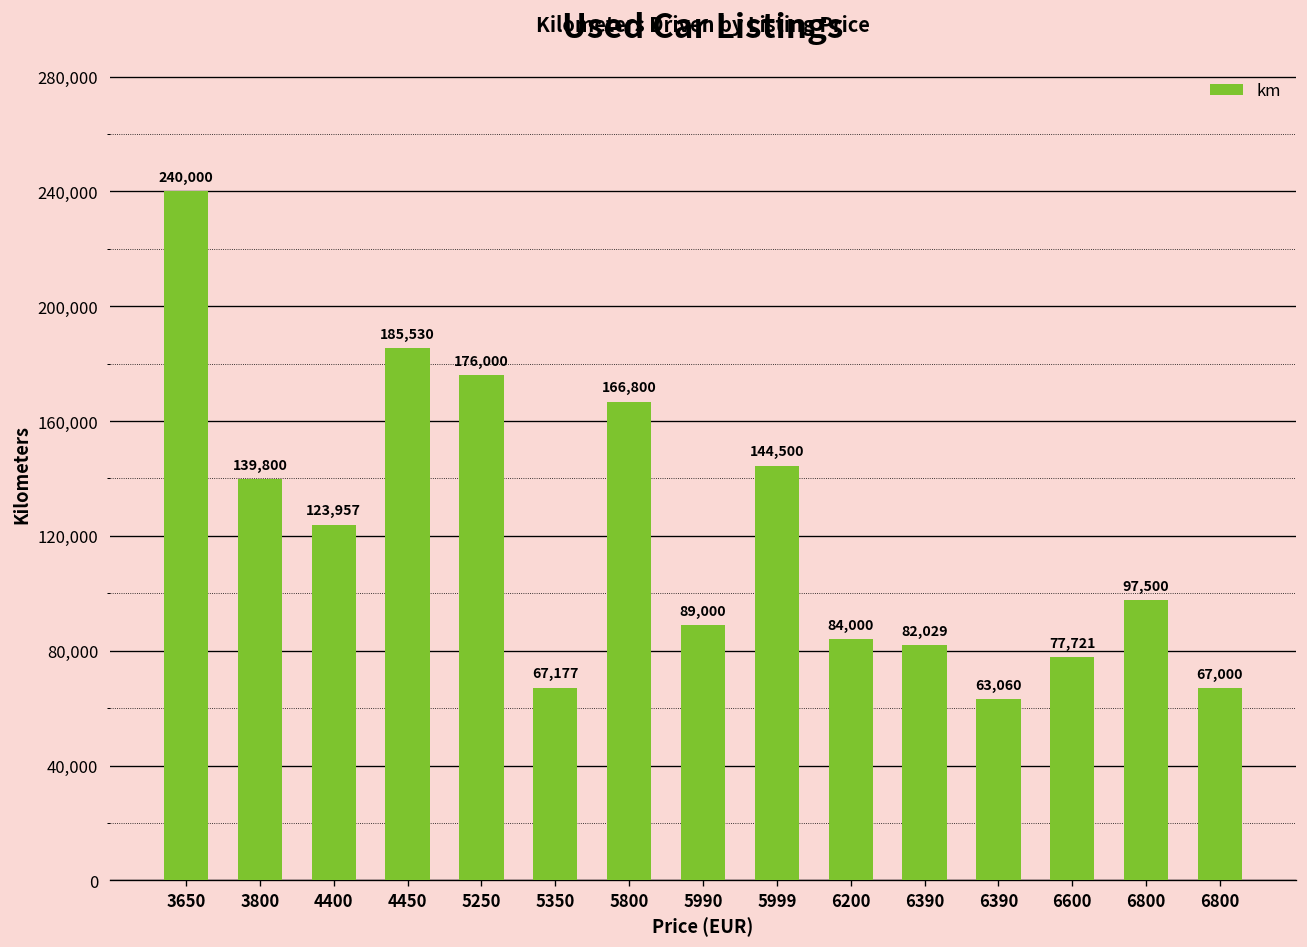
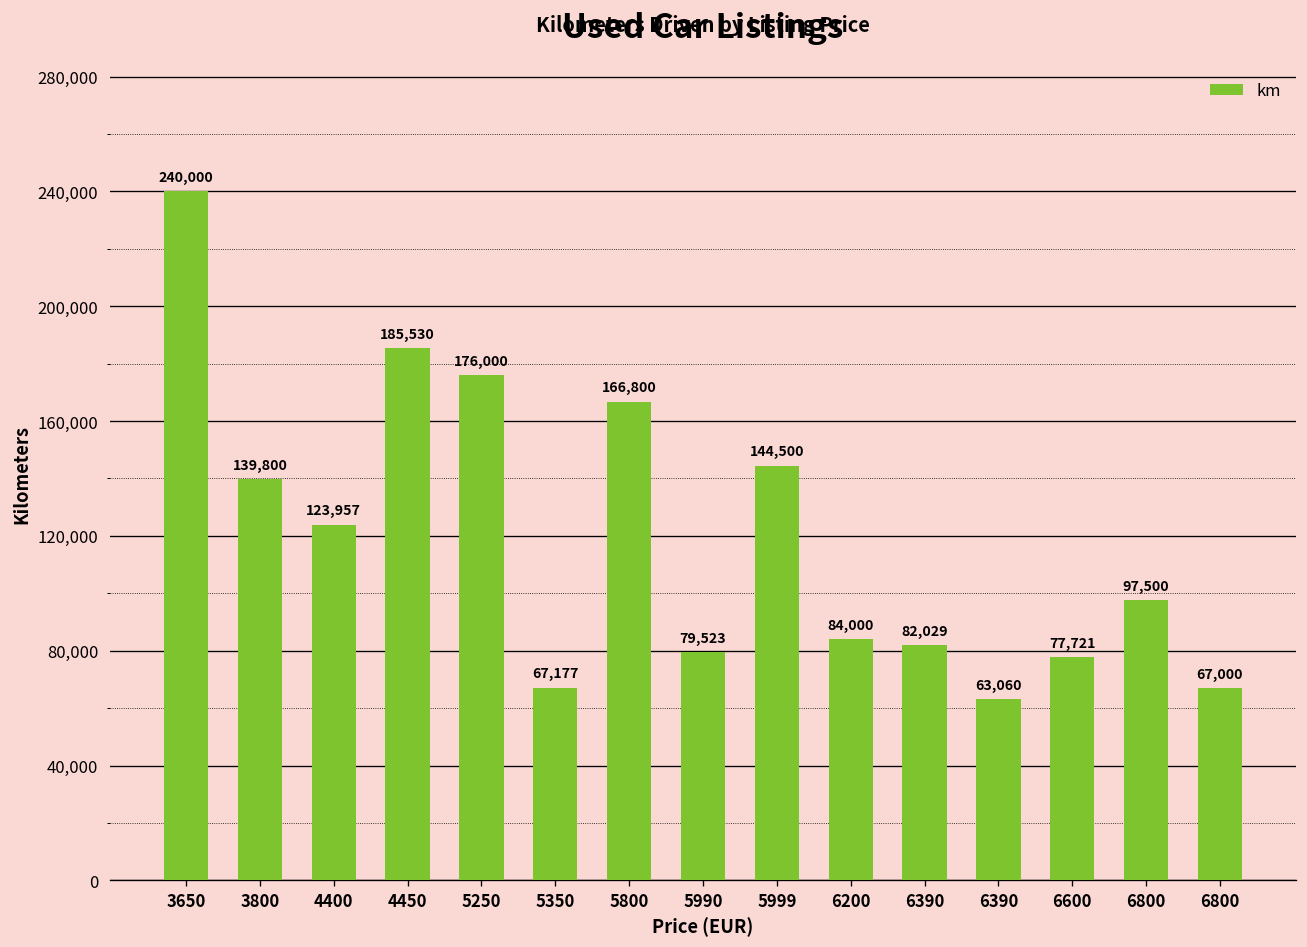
  {
    "3650": "240,000",
    "3800": "139,800",
    "4400": "123,957",
    "4450": "185,530",
    "5250": "176,000",
    "5350": "67,177",
    "5800": "166,800",
-   "5990": "89,000",
+   "5990": "79,523",
    "5999": "144,500",
    "6200": "84,000",
    "6600": "77,721"
  }
